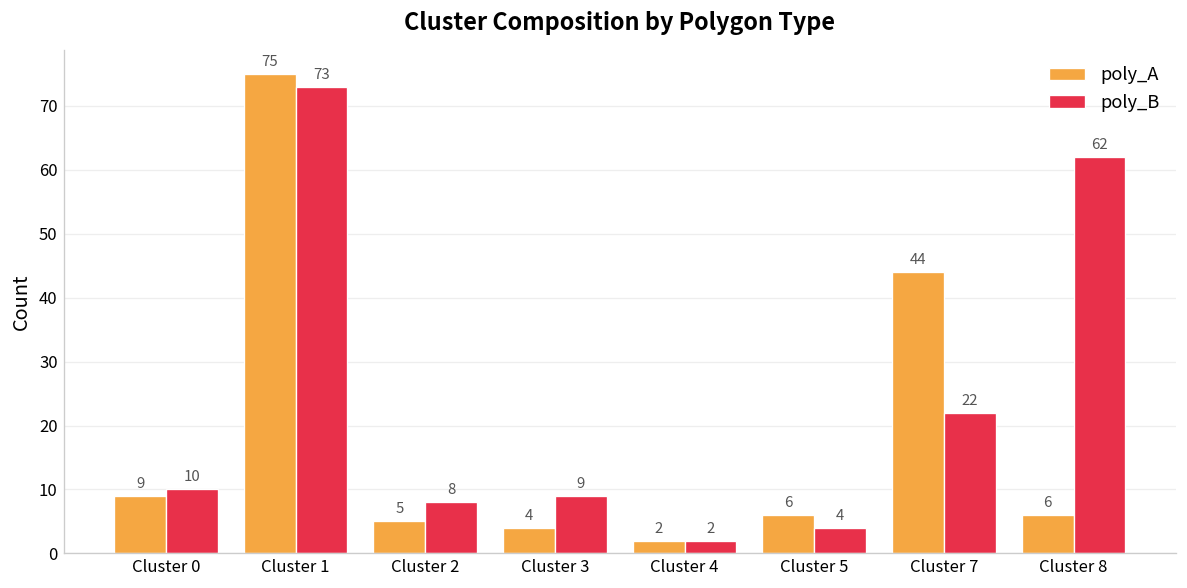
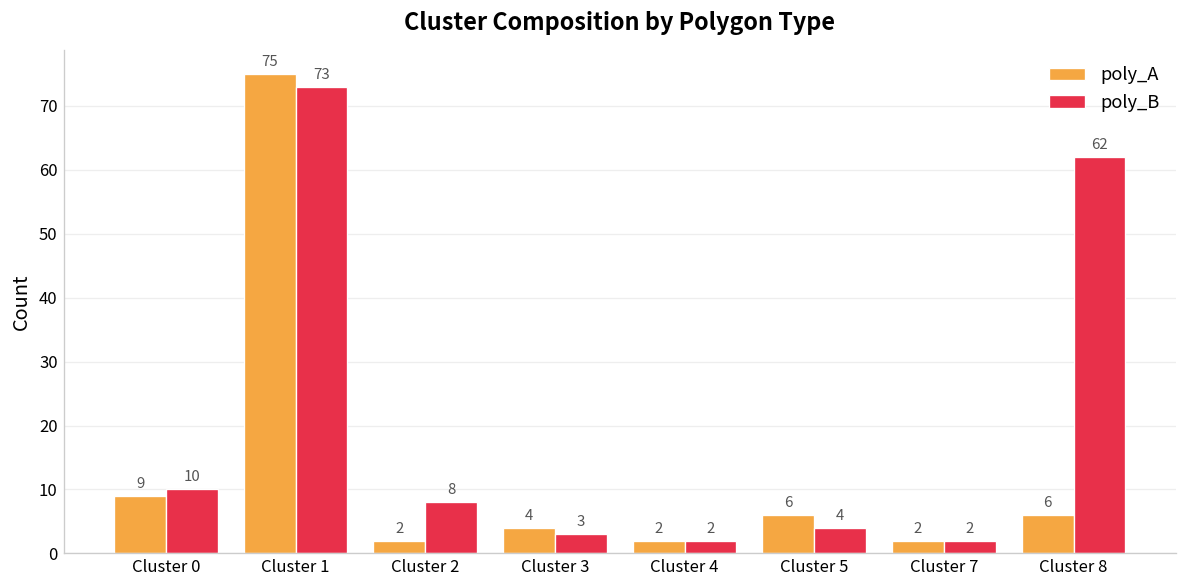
  {
    "poly_A": {
      "Cluster 0": 9,
      "Cluster 1": 75,
-     "Cluster 2": 5,
+     "Cluster 2": 2,
      "Cluster 3": 4,
      "Cluster 4": 2,
      "Cluster 5": 6,
-     "Cluster 7": 44,
+     "Cluster 7": 2,
      "Cluster 8": 6
    },
    "poly_B": {
      "Cluster 0": 10,
      "Cluster 1": 73,
      "Cluster 2": 8,
-     "Cluster 3": 9,
+     "Cluster 3": 3,
      "Cluster 4": 2,
      "Cluster 5": 4,
-     "Cluster 7": 22,
+     "Cluster 7": 2,
      "Cluster 8": 62
    }
  }
